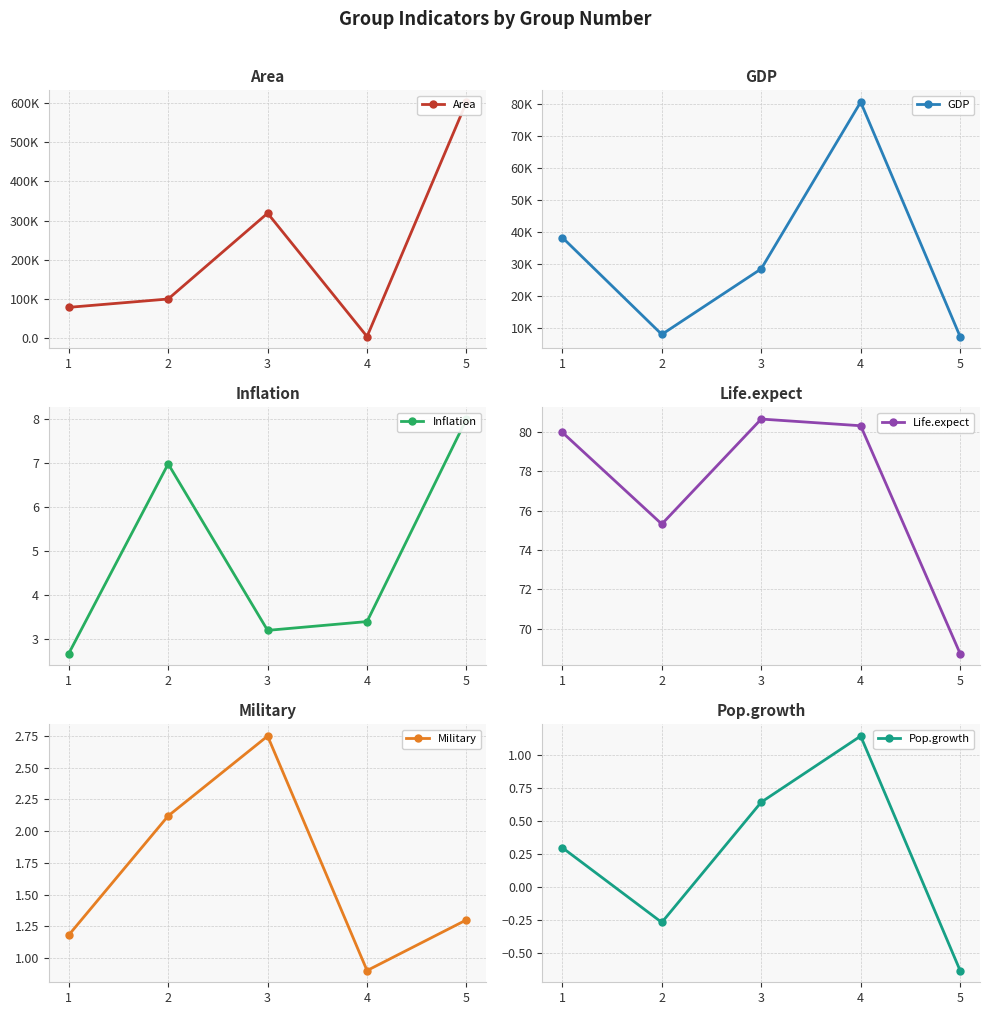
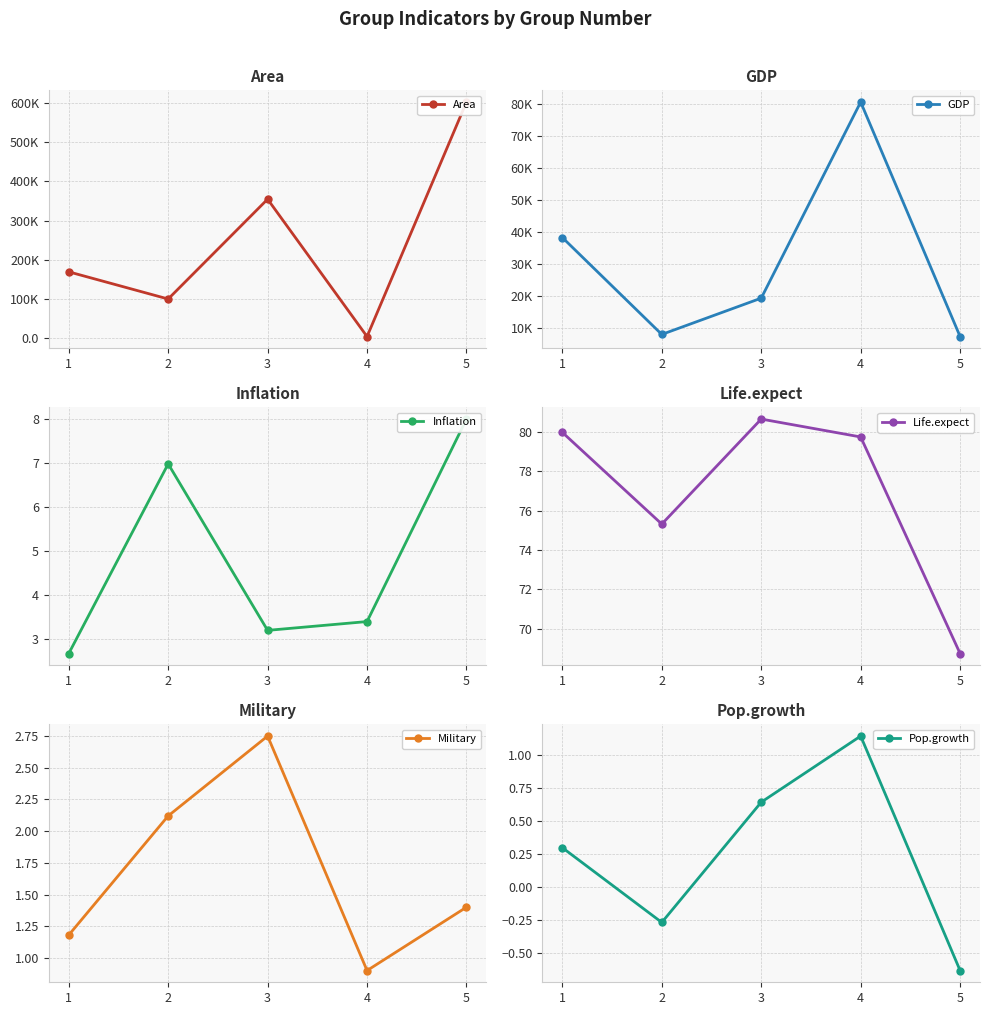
  {
    "Area": {
-     "1": 80000,
+     "1": 170000,
      "2": 100000,
-     "3": 320000,
+     "3": 350000,
      "4": 0
    },
    "GDP": {
      "1": 38000,
      "2": 8000,
-     "3": 28000,
+     "3": 19000,
      "4": 81000,
      "5": 7000
    },
    "Inflation": {
      "1": 2.7,
      "2": 7.0,
      "3": 3.2,
      "4": 3.4
    },
    "Life.expect": {
      "1": 80.0,
      "2": 75.3,
      "3": 80.7,
-     "4": 80.3,
+     "4": 79.8,
      "5": 68.7
    },
    "Military": {
      "1": 1.18,
      "2": 2.12,
      "3": 2.75,
      "4": 0.9,
-     "5": 1.3
+     "5": 1.4
    },
    "Pop.growth": {
      "1": 0.30,
      "2": -0.27,
      "3": 0.64,
      "4": 1.14,
      "5": -0.63
    }
  }
